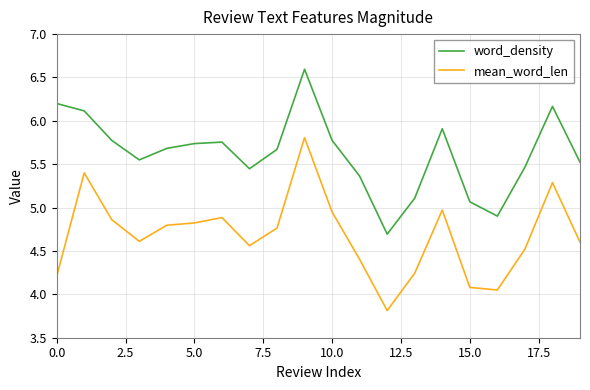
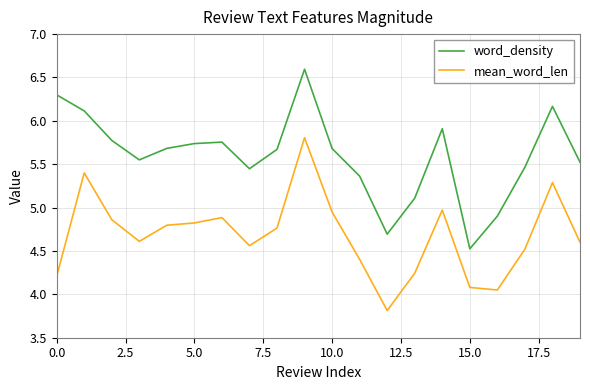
  {
    "word_density": {
-     "0.0": 6.2,
+     "0.0": 6.3,
      "5.0": 5.7,
-     "10.0": 5.8,
-     "15.0": 5.1
+     "10.0": 5.7,
+     "15.0": 4.5
    },
    "mean_word_len": {
      "0.0": 4.2,
      "5.0": 4.8,
      "10.0": 4.9,
      "15.0": 4.1
    }
  }
